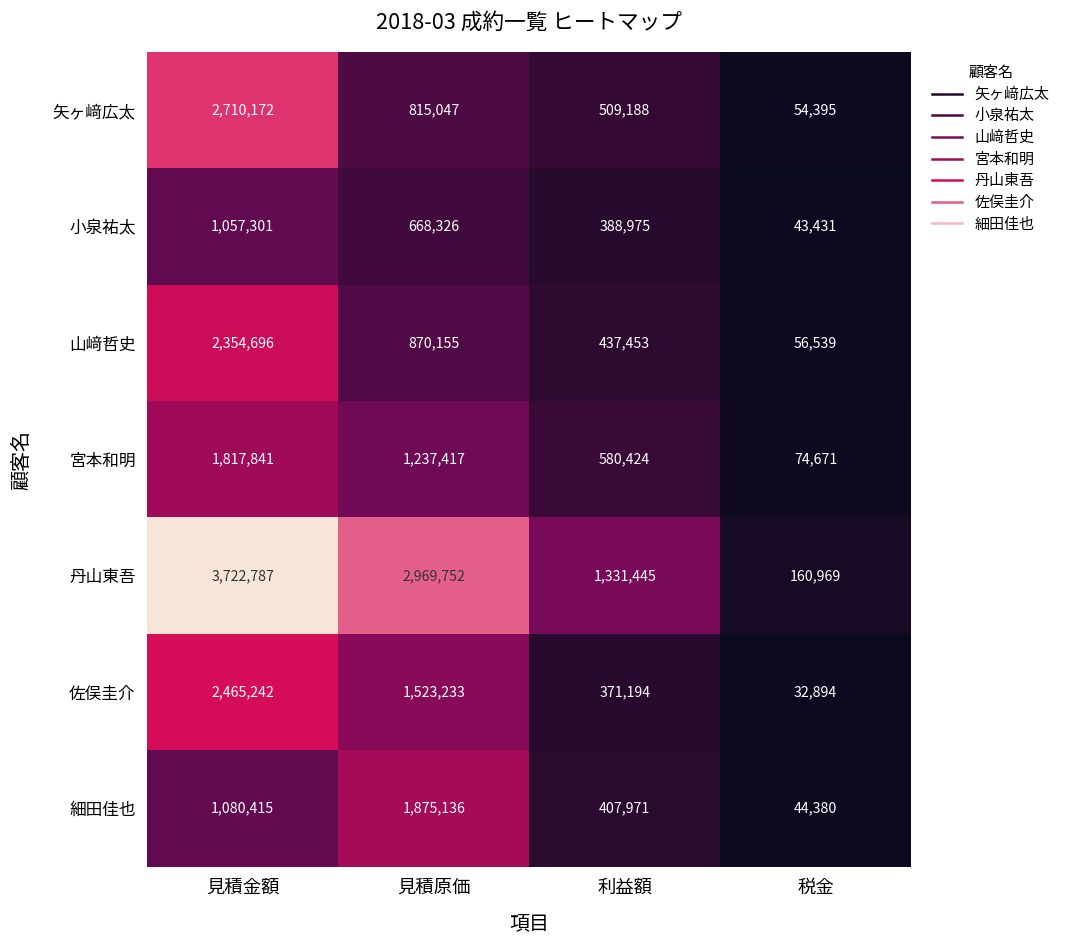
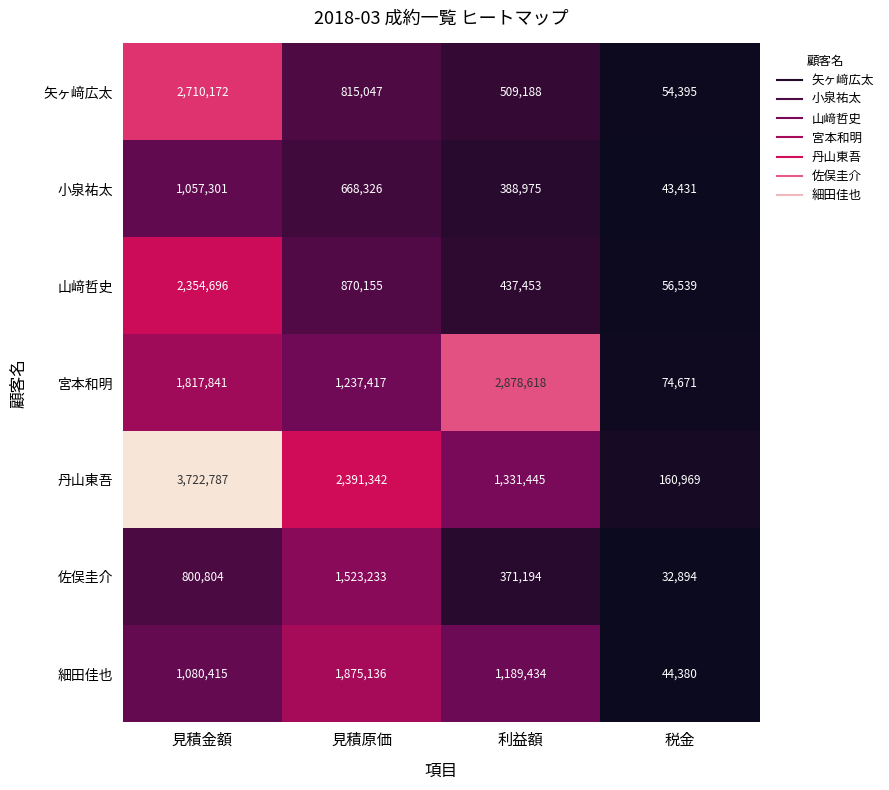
  {
    "矢ヶ﨑広太": {
      "見積金額": "2,710,172",
      "見積原価": "815,047",
      "利益額": "509,188",
      "税金": "54,395"
    },
    "小泉祐太": {
      "見積金額": "1,057,301",
      "見積原価": "668,326",
      "利益額": "388,975",
      "税金": "43,431"
    },
    "山﨑哲史": {
      "見積金額": "2,354,696",
      "見積原価": "870,155",
      "利益額": "437,453",
      "税金": "56,539"
    },
    "宮本和明": {
      "見積金額": "1,817,841",
      "見積原価": "1,237,417",
-     "利益額": "580,424",
+     "利益額": "2,878,618",
      "税金": "74,671"
    },
    "丹山東吾": {
      "見積金額": "3,722,787",
-     "見積原価": "2,969,752",
+     "見積原価": "2,391,342",
      "利益額": "1,331,445",
      "税金": "160,969"
    },
    "佐俣圭介": {
-     "見積金額": "2,465,242",
+     "見積金額": "800,804",
      "見積原価": "1,523,233",
      "利益額": "371,194",
      "税金": "32,894"
    },
    "細田佳也": {
      "見積金額": "1,080,415",
      "見積原価": "1,875,136",
-     "利益額": "407,971",
+     "利益額": "1,189,434",
      "税金": "44,380"
    }
  }
